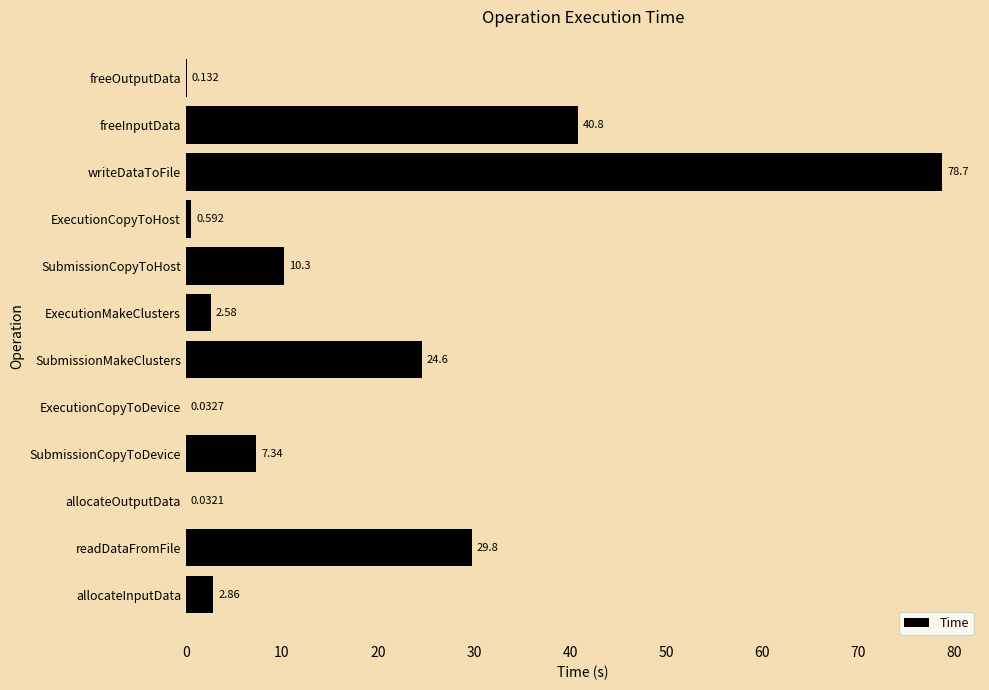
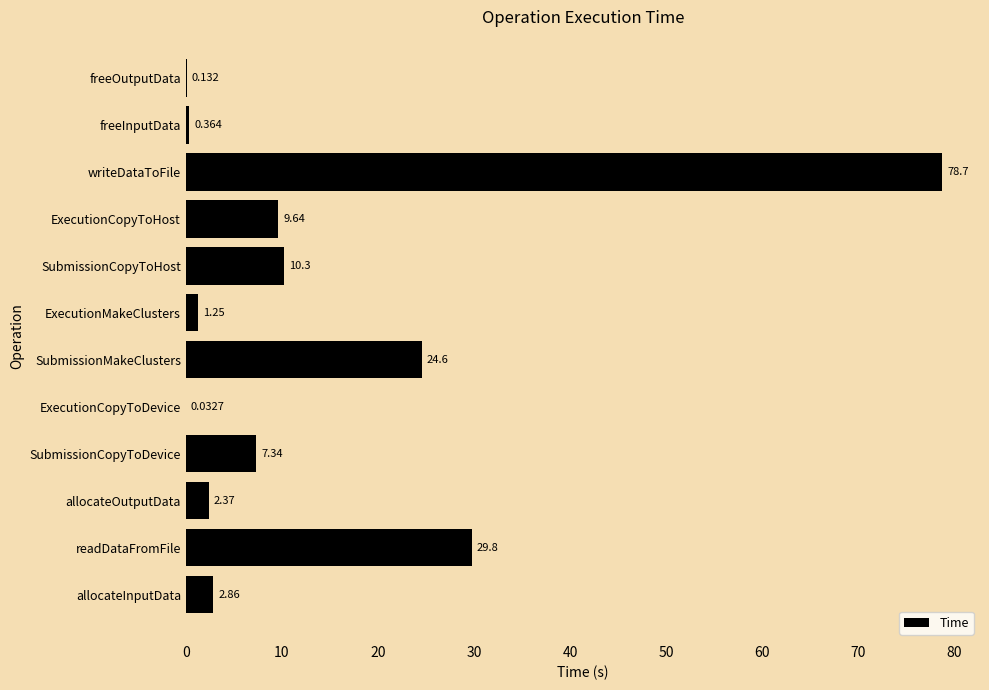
  {
    "freeOutputData": 0.132,
-   "freeInputData": 40.8,
+   "freeInputData": 0.364,
    "writeDataToFile": 78.7,
-   "ExecutionCopyToHost": 0.592,
+   "ExecutionCopyToHost": 9.64,
    "SubmissionCopyToHost": 10.3,
-   "ExecutionMakeClusters": 2.58,
+   "ExecutionMakeClusters": 1.25,
    "SubmissionMakeClusters": 24.6,
    "ExecutionCopyToDevice": 0.0327,
    "SubmissionCopyToDevice": 7.34,
-   "allocateOutputData": 0.0321,
+   "allocateOutputData": 2.37,
    "readDataFromFile": 29.8,
    "allocateInputData": 2.86
  }
